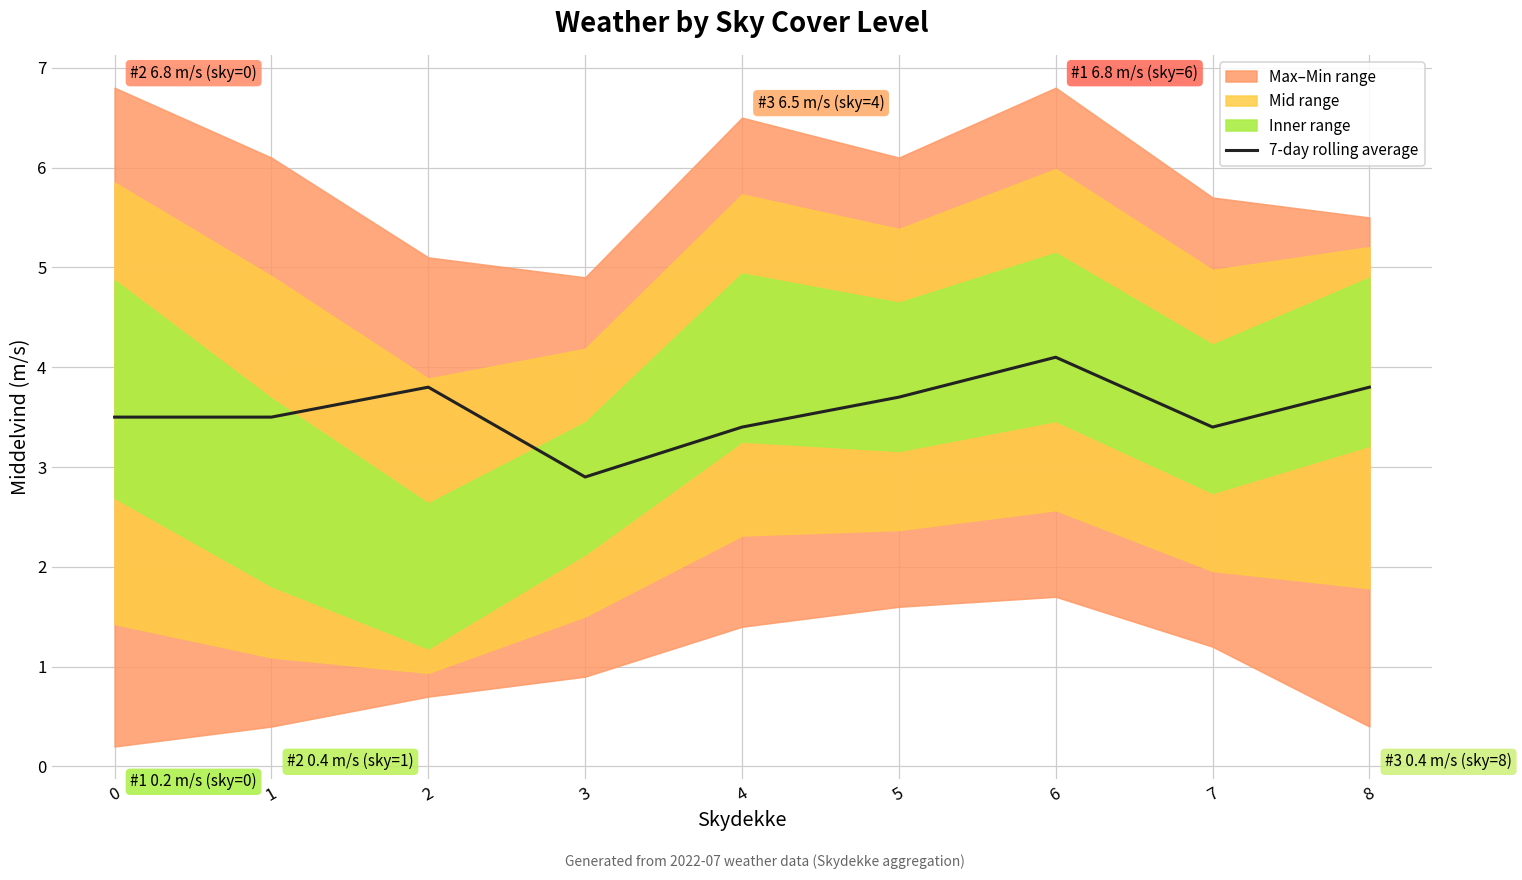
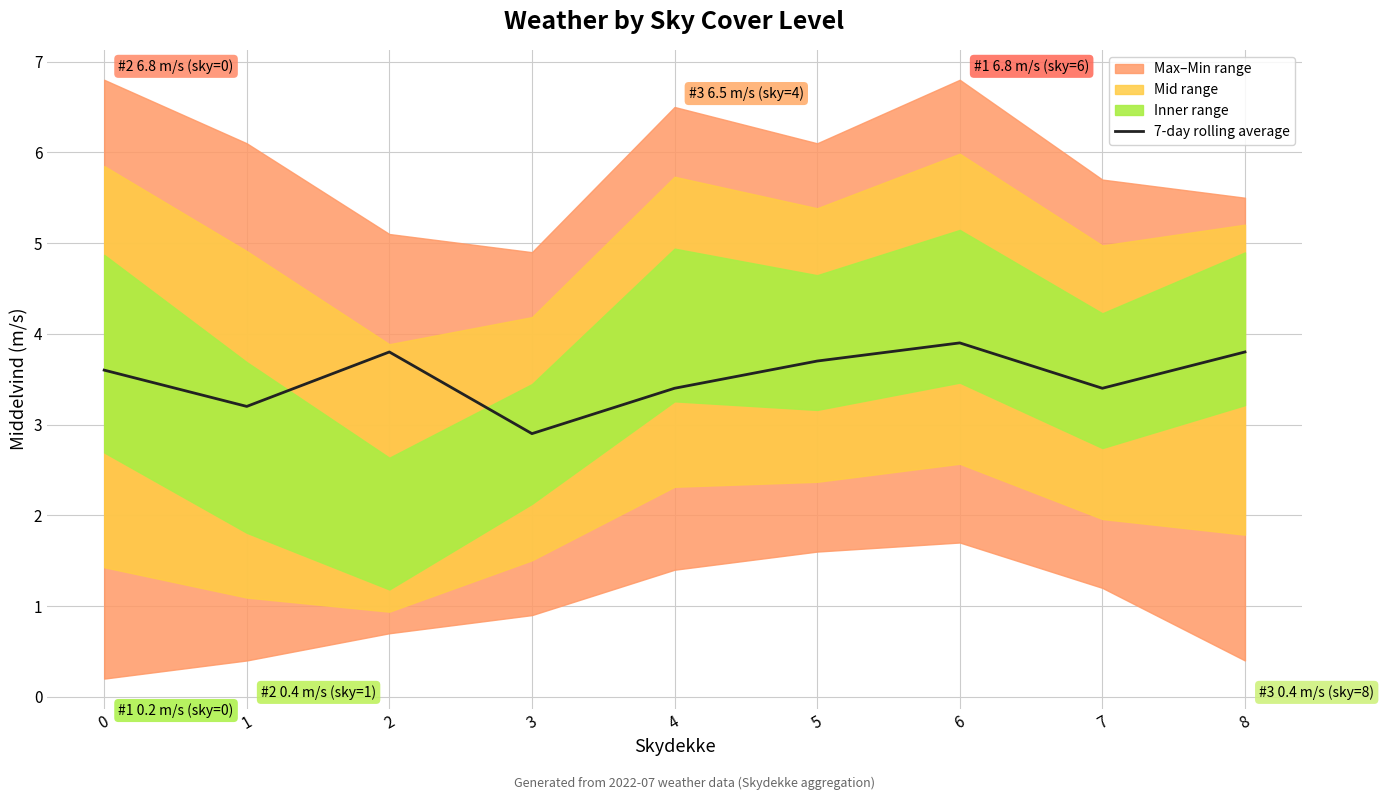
  {
    "7-day rolling average": {
-     "0": 3.5,
-     "1": 3.5,
+     "0": 3.6,
+     "1": 3.2,
      "2": 3.8,
      "3": 2.9,
      "4": 3.4,
      "5": 3.7,
-     "6": 4.1,
+     "6": 3.9,
      "7": 3.4,
      "8": 3.8
    }
  }
